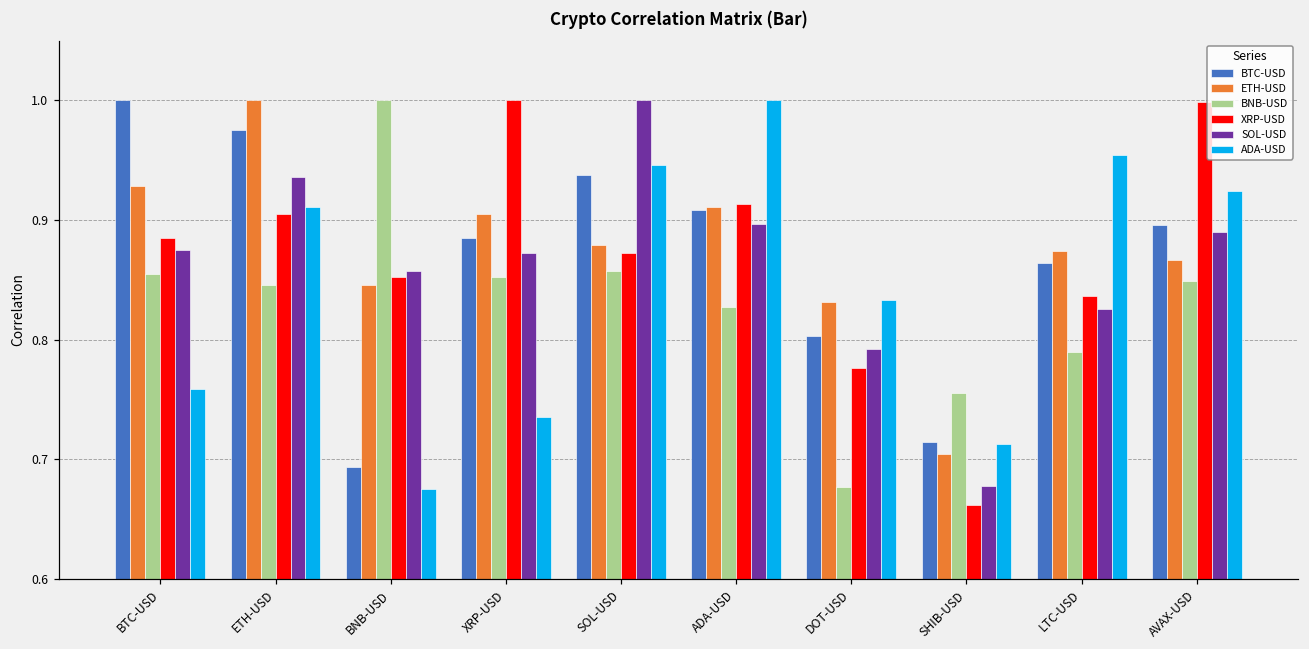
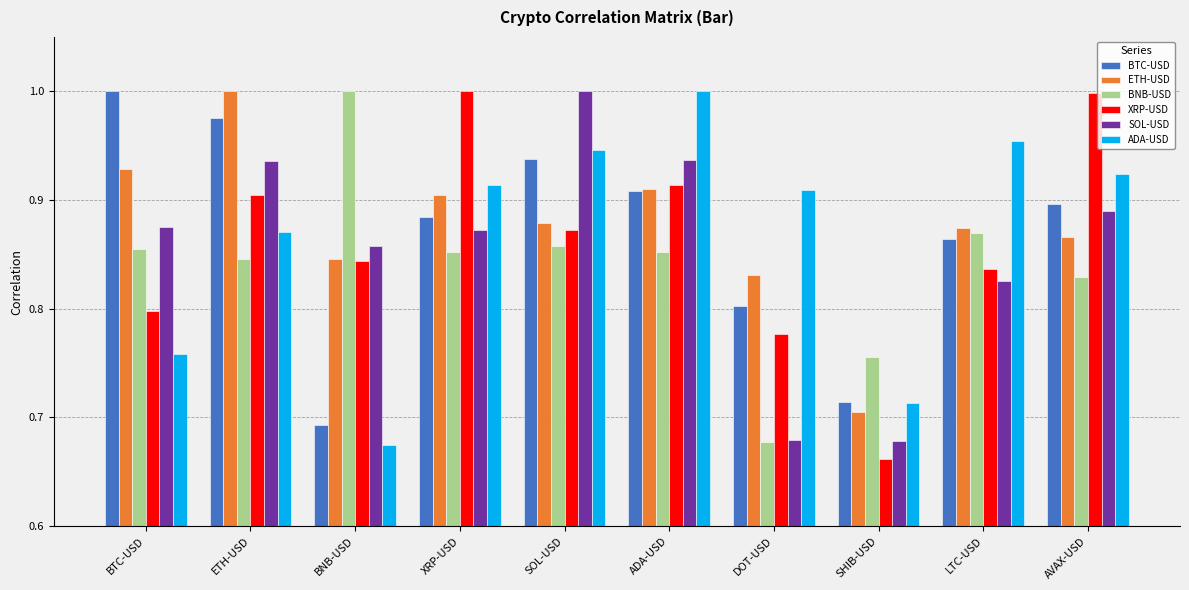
  {
    "BTC-USD": {
      "BTC-USD": 1.000,
      "ETH-USD": 0.975,
      "BNB-USD": 0.693,
      "XRP-USD": 0.885,
      "SOL-USD": 0.938,
      "ADA-USD": 0.908,
      "DOT-USD": 0.803,
      "SHIB-USD": 0.714,
      "LTC-USD": 0.864,
      "AVAX-USD": 0.896
    },
    "ETH-USD": {
      "BTC-USD": 0.928,
      "ETH-USD": 1.000,
      "BNB-USD": 0.846,
      "XRP-USD": 0.905,
      "SOL-USD": 0.879,
      "ADA-USD": 0.911,
      "DOT-USD": 0.831,
      "SHIB-USD": 0.705,
      "LTC-USD": 0.874,
      "AVAX-USD": 0.866
    },
    "BNB-USD": {
      "BTC-USD": 0.855,
      "ETH-USD": 0.846,
      "BNB-USD": 1.000,
      "XRP-USD": 0.852,
      "SOL-USD": 0.857,
-     "ADA-USD": 0.827,
+     "ADA-USD": 0.852,
      "DOT-USD": 0.677,
      "SHIB-USD": 0.755,
-     "LTC-USD": 0.789,
-     "AVAX-USD": 0.849
+     "LTC-USD": 0.869,
+     "AVAX-USD": 0.829
    },
    "XRP-USD": {
-     "BTC-USD": 0.885,
+     "BTC-USD": 0.798,
      "ETH-USD": 0.905,
-     "BNB-USD": 0.852,
+     "BNB-USD": 0.844,
      "XRP-USD": 1.000,
      "SOL-USD": 0.872,
      "ADA-USD": 0.914,
      "DOT-USD": 0.776,
      "SHIB-USD": 0.661,
      "LTC-USD": 0.837,
      "AVAX-USD": 0.998
    },
    "SOL-USD": {
      "BTC-USD": 0.875,
      "ETH-USD": 0.936,
      "BNB-USD": 0.857,
      "XRP-USD": 0.872,
      "SOL-USD": 1.000,
-     "ADA-USD": 0.896,
-     "DOT-USD": 0.792,
+     "ADA-USD": 0.937,
+     "DOT-USD": 0.679,
      "SHIB-USD": 0.678,
      "LTC-USD": 0.826,
      "AVAX-USD": 0.890
    },
    "ADA-USD": {
      "BTC-USD": 0.758,
-     "ETH-USD": 0.911,
+     "ETH-USD": 0.870,
      "BNB-USD": 0.675,
-     "XRP-USD": 0.735,
+     "XRP-USD": 0.914,
      "SOL-USD": 0.946,
      "ADA-USD": 1.000,
-     "DOT-USD": 0.833,
+     "DOT-USD": 0.909,
      "SHIB-USD": 0.713,
      "LTC-USD": 0.954,
      "AVAX-USD": 0.924
    }
  }
